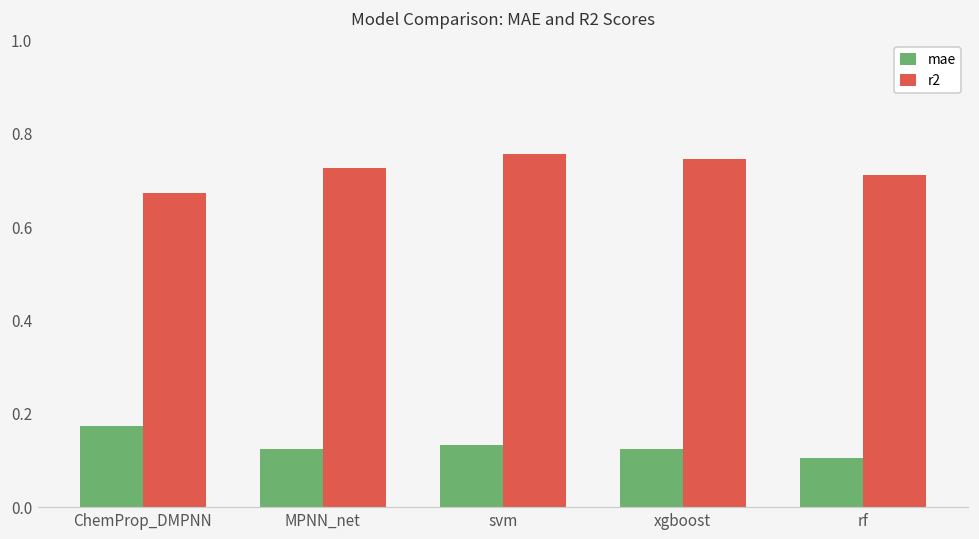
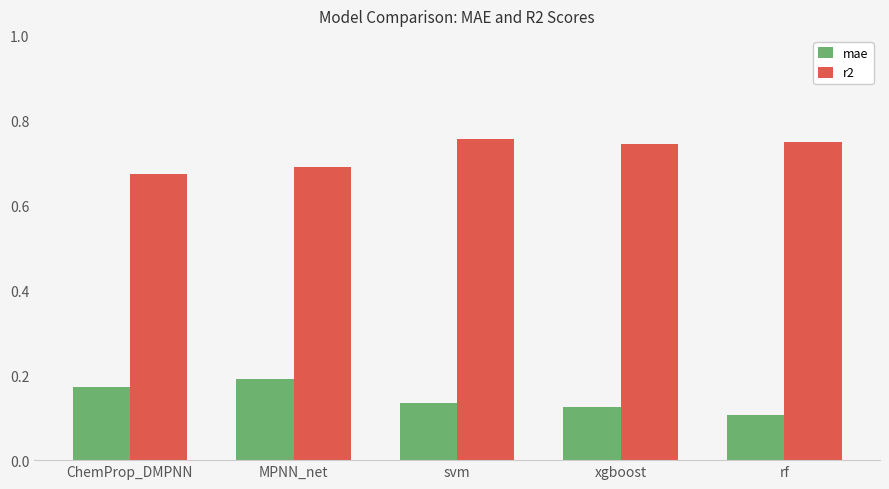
  {
    "mae": {
      "ChemProp_DMPNN": 0.17,
-     "MPNN_net": 0.12,
+     "MPNN_net": 0.19,
      "svm": 0.13,
      "xgboost": 0.13,
      "rf": 0.11
    },
    "r2": {
      "ChemProp_DMPNN": 0.67,
-     "MPNN_net": 0.73,
+     "MPNN_net": 0.69,
      "svm": 0.76,
      "xgboost": 0.75,
-     "rf": 0.71
+     "rf": 0.75
    }
  }
